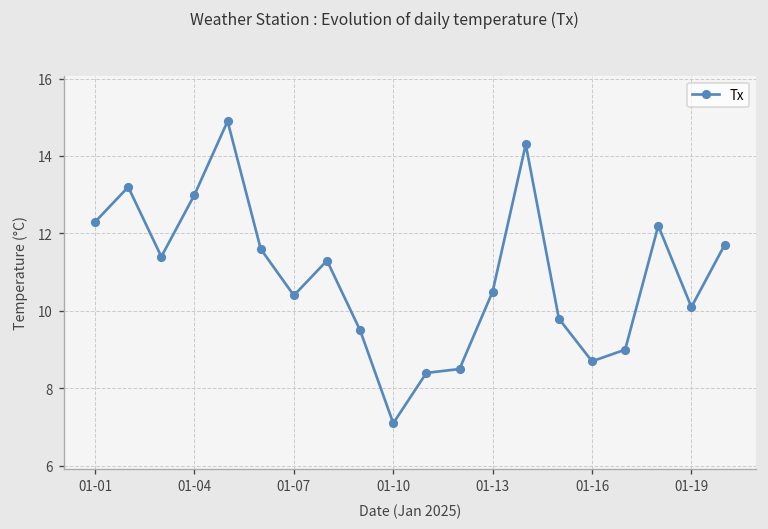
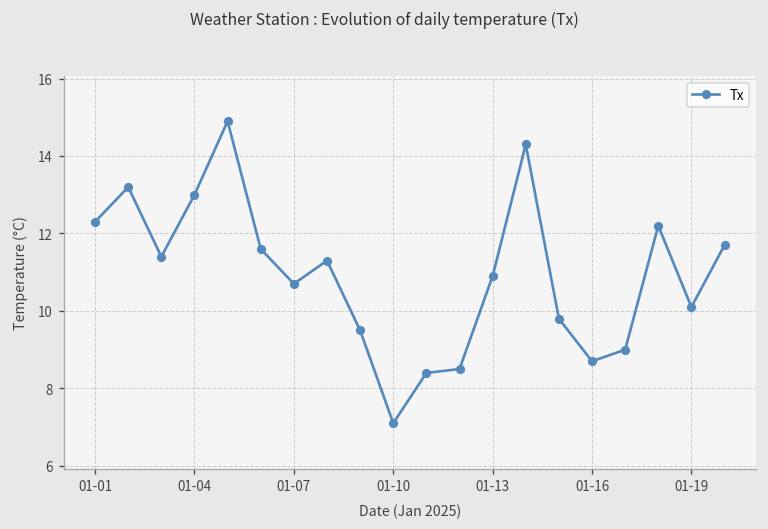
  {
    "01-01": 12.3,
    "01-04": 13.0,
-   "01-07": 10.4,
+   "01-07": 10.7,
    "01-10": 7.1,
-   "01-13": 10.5,
+   "01-13": 10.9,
    "01-16": 8.7,
    "01-19": 10.1
  }
